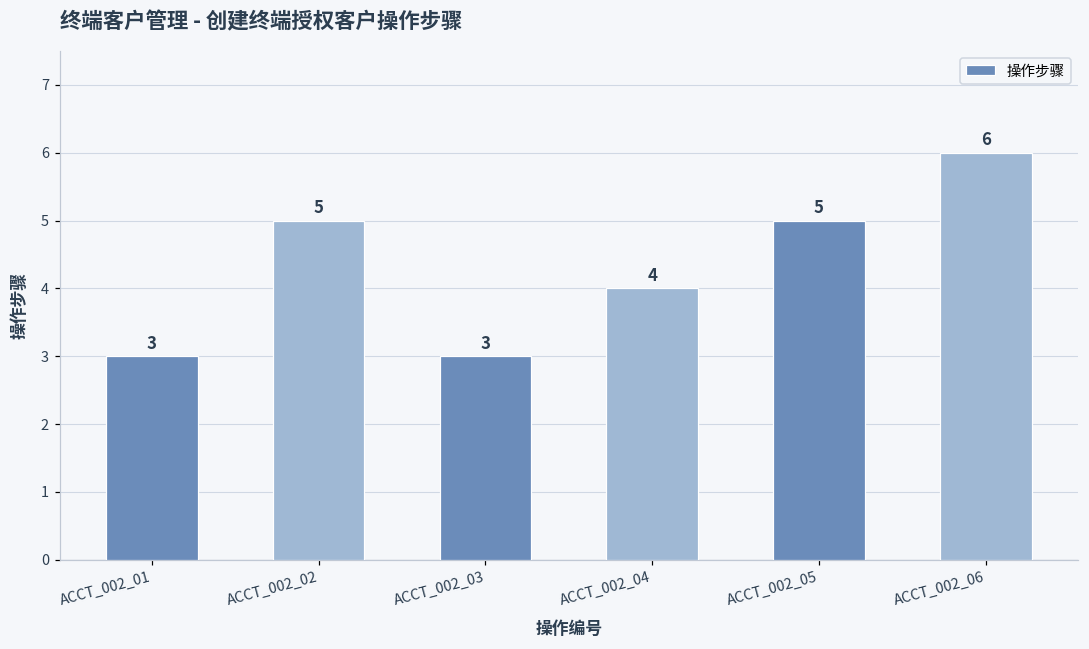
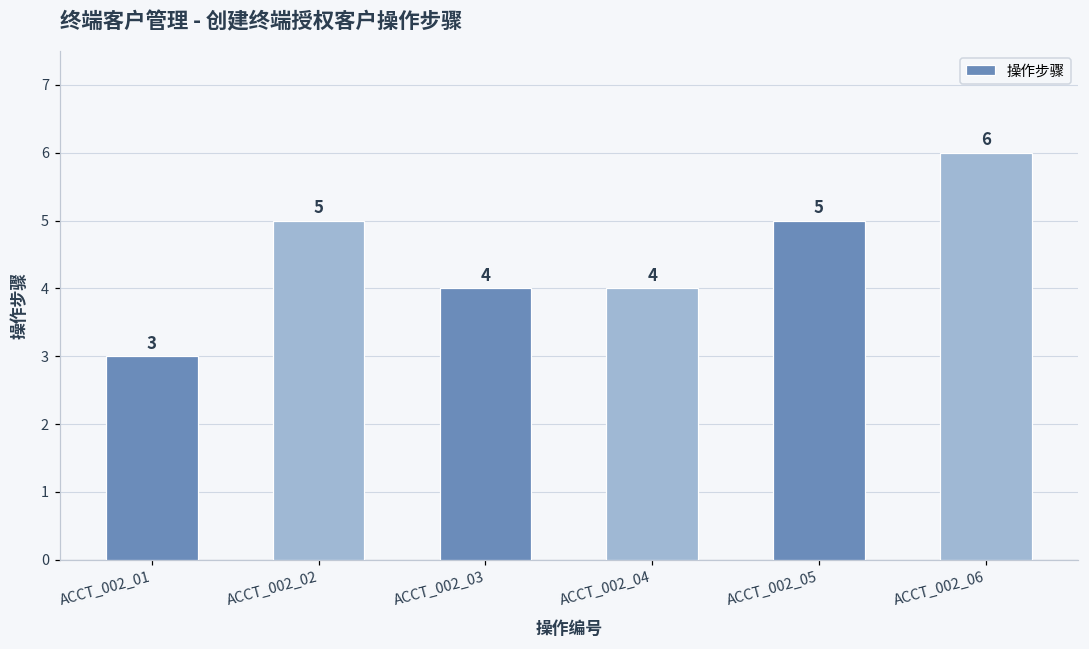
  {
    "ACCT_002_01": 3,
    "ACCT_002_02": 5,
-   "ACCT_002_03": 3,
+   "ACCT_002_03": 4,
    "ACCT_002_04": 4,
    "ACCT_002_05": 5,
    "ACCT_002_06": 6
  }
